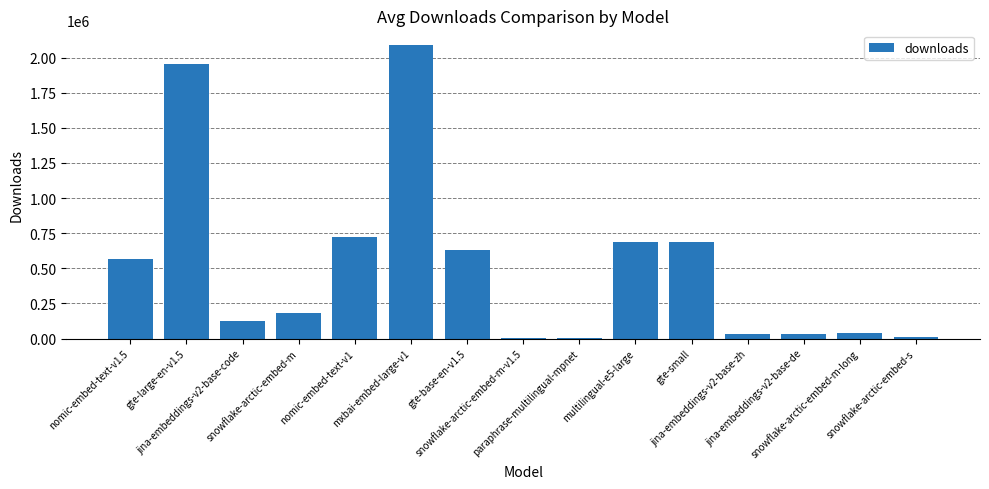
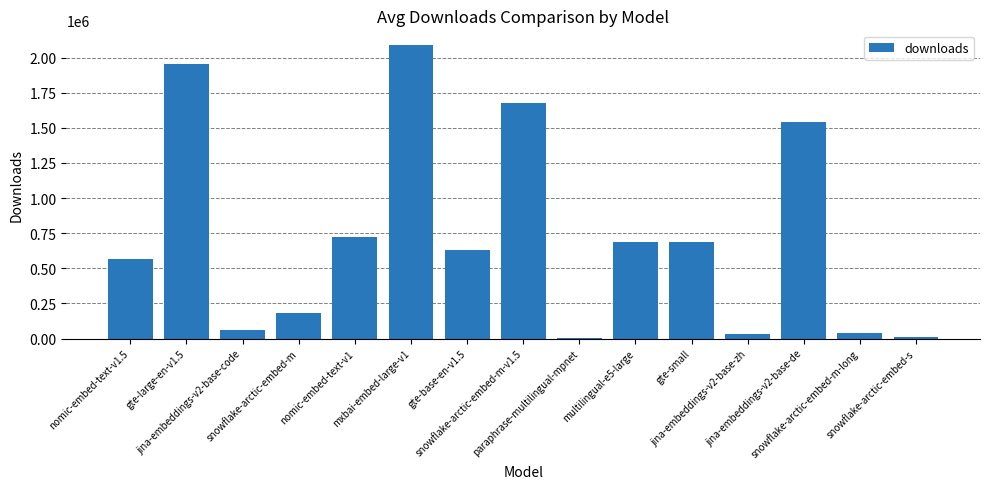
  {
    "nomic-embed-text-v1.5": 570000,
    "gte-large-en-v1.5": 1950000,
-   "jina-embeddings-v2-base-code": 130000,
+   "jina-embeddings-v2-base-code": 60000,
    "snowflake-arctic-embed-m": 180000,
    "nomic-embed-text-v1": 720000,
    "mxbai-embed-large-v1": 2090000,
    "gte-base-en-v1.5": 630000,
-   "snowflake-arctic-embed-m-v1.5": 10000,
+   "snowflake-arctic-embed-m-v1.5": 1680000,
    "multilingual-e5-large": 690000,
    "gte-small": 690000,
    "jina-embeddings-v2-base-zh": 40000,
-   "jina-embeddings-v2-base-de": 40000,
+   "jina-embeddings-v2-base-de": 1540000,
    "snowflake-arctic-embed-m-long": 40000
  }
